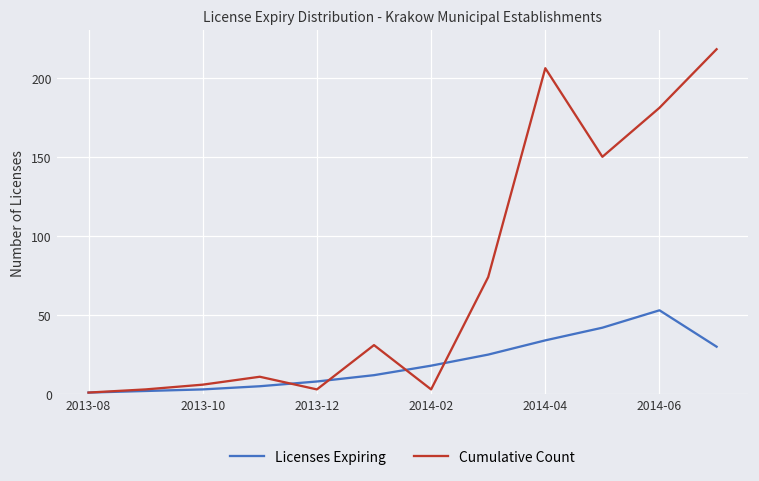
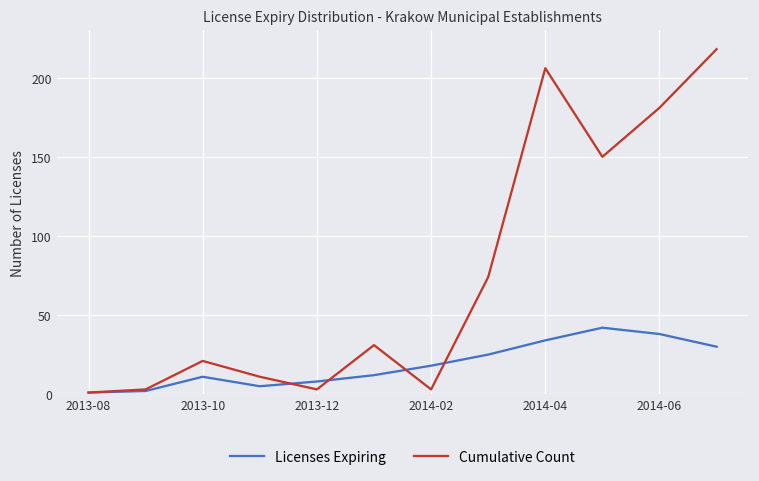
  {
    "Licenses Expiring": {
-     "2013-10": 3,
+     "2013-10": 11,
      "2013-12": 8,
      "2014-02": 18,
      "2014-04": 34,
-     "2014-06": 53
+     "2014-06": 38
    },
    "Cumulative Count": {
-     "2013-10": 6,
+     "2013-10": 21,
      "2013-12": 3,
      "2014-02": 3,
      "2014-04": 206,
      "2014-06": 181
    }
  }
